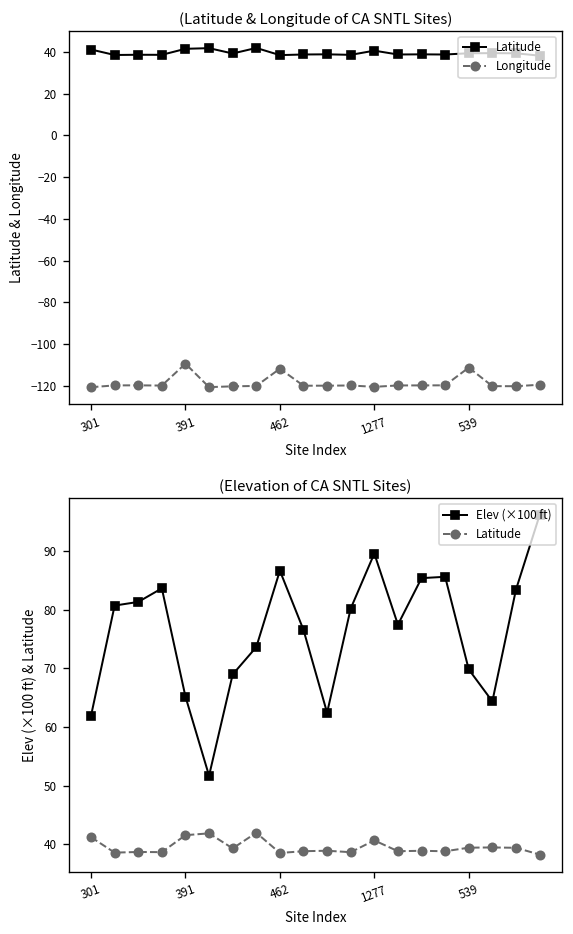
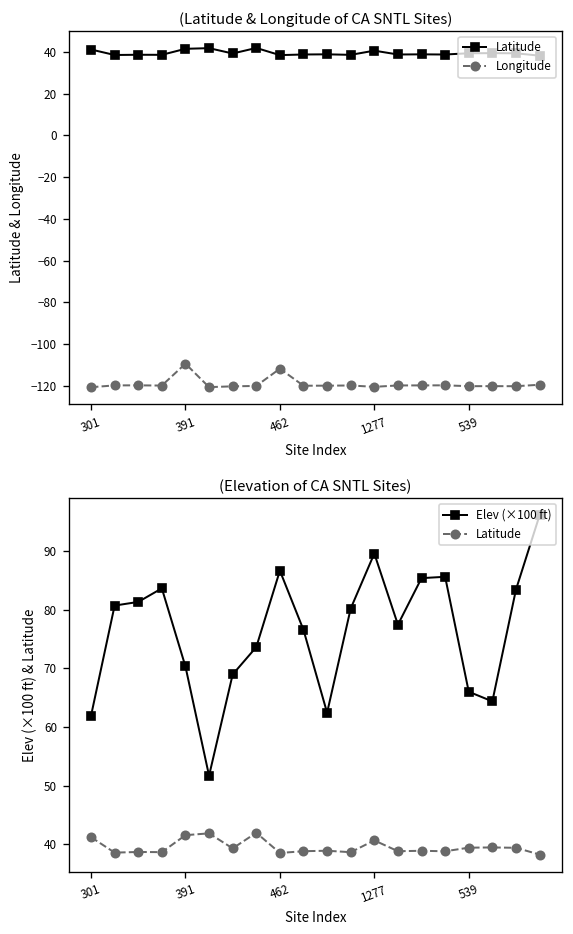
  {
    "(Latitude & Longitude of CA SNTL Sites)": {
      "Longitude": {
        "301": -121,
        "391": -110,
        "462": -112,
        "1277": -121,
-       "539": -111
+       "539": -120
      }
    },
    "(Elevation of CA SNTL Sites)": {
      "Elev (×100 ft)": {
        "301": 62,
-       "391": 65,
+       "391": 70,
        "462": 87,
        "1277": 90,
-       "539": 70
+       "539": 66
      },
      "Latitude": {
        "301": 41,
        "391": 42,
        "462": 39,
        "1277": 41,
        "539": 39
      }
    }
  }
